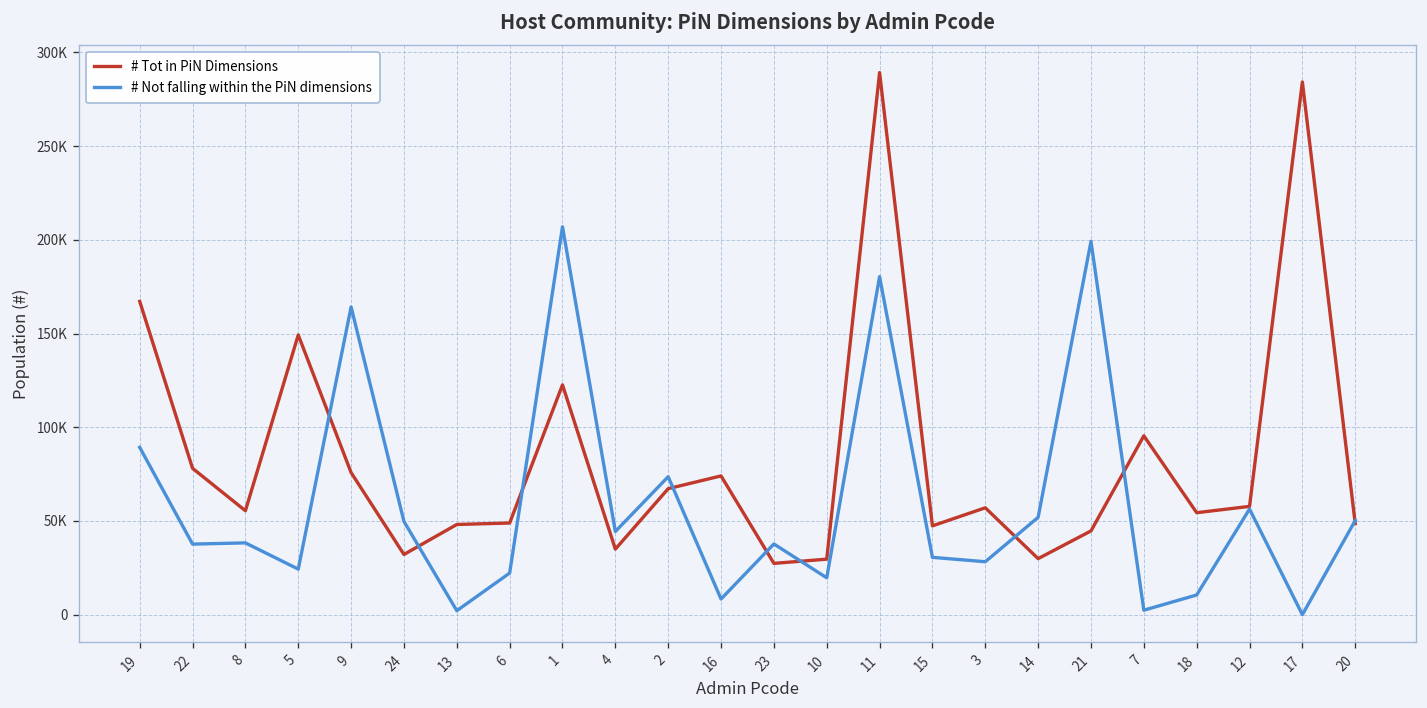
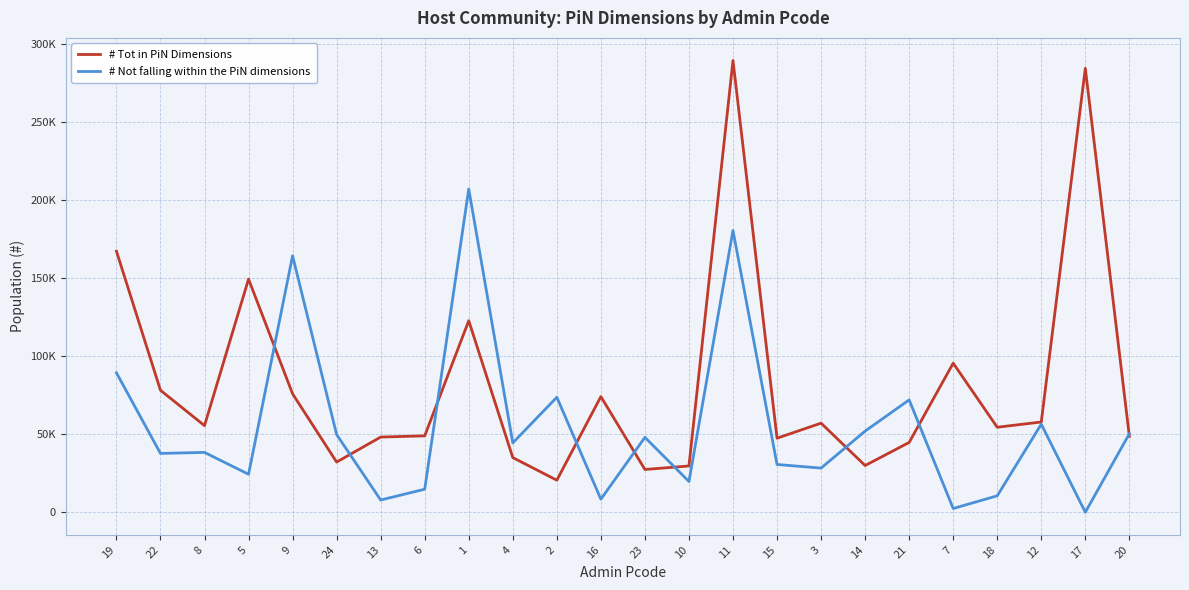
  {
    "# Tot in PiN Dimensions": {
      "19": 167000,
      "22": 78000,
      "8": 55000,
      "5": 149000,
      "9": 76000,
      "24": 32000,
      "13": 48000,
      "6": 49000,
      "1": 123000,
      "4": 35000,
-     "2": 67000,
+     "2": 21000,
      "16": 74000,
      "23": 27000,
      "10": 30000,
      "11": 289000,
      "15": 47000,
      "3": 57000,
      "14": 30000,
      "21": 45000,
      "7": 95000,
      "18": 54000,
      "17": 284000
    },
    "# Not falling within the PiN dimensions": {
      "19": 89000,
      "22": 38000,
      "8": 38000,
      "5": 24000,
      "9": 164000,
      "24": 50000,
-     "13": 2000,
-     "6": 22000,
+     "13": 8000,
+     "6": 15000,
      "1": 207000,
      "4": 44000,
      "2": 74000,
      "16": 8000,
-     "23": 38000,
+     "23": 48000,
      "10": 20000,
      "11": 180000,
      "15": 31000,
      "3": 28000,
      "14": 52000,
-     "21": 199000,
+     "21": 72000,
      "7": 2000,
      "18": 11000,
      "17": 0
    }
  }
